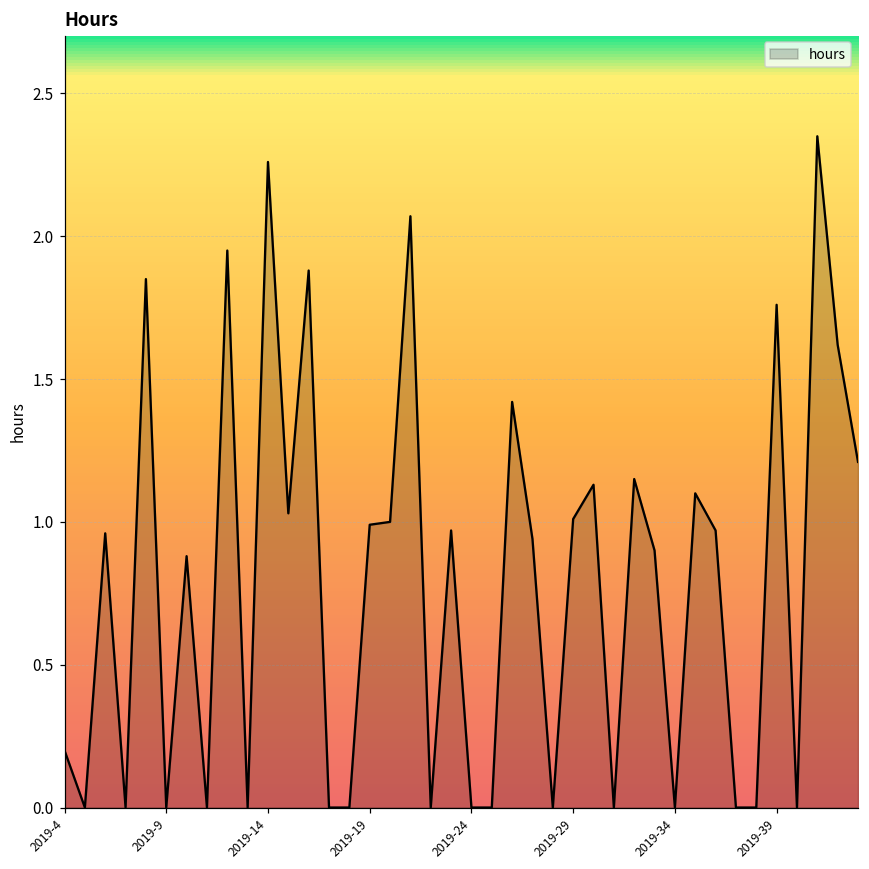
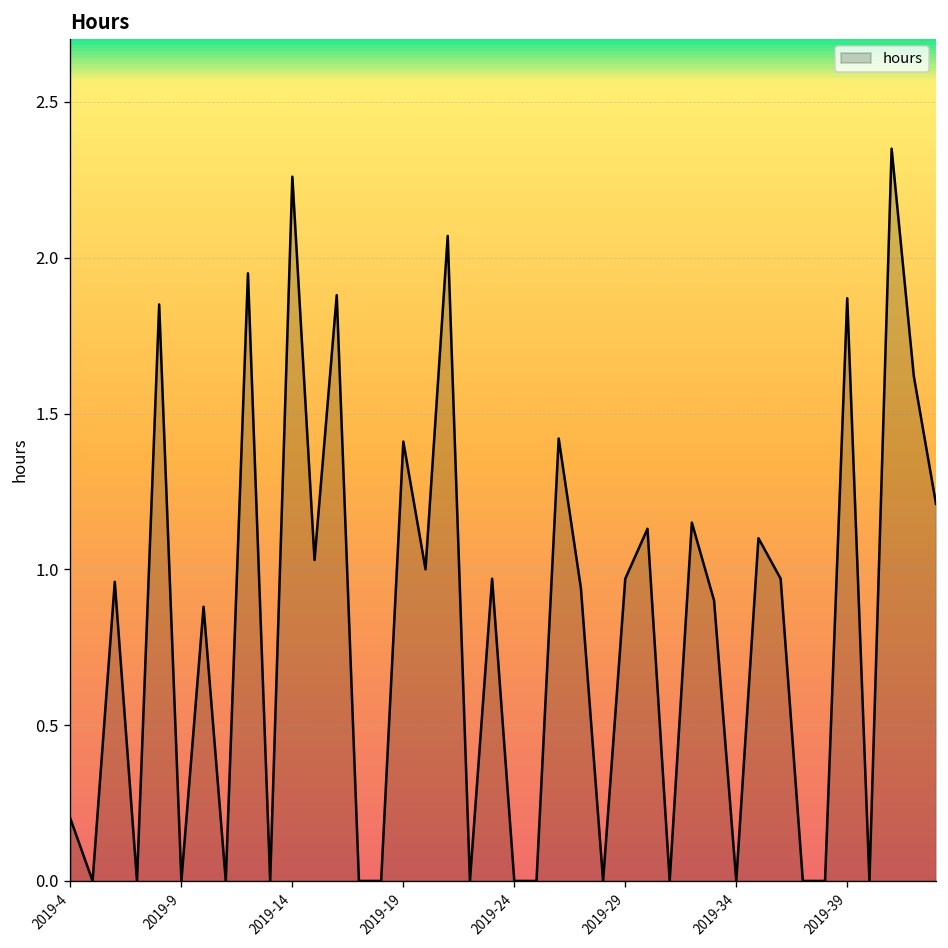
  {
    "2019-4": 0.20,
    "2019-9": 0.00,
    "2019-14": 2.26,
-   "2019-19": 0.99,
+   "2019-19": 1.41,
    "2019-24": 0.00,
-   "2019-29": 1.01,
+   "2019-29": 0.97,
    "2019-34": 0.00,
-   "2019-39": 1.76
+   "2019-39": 1.87
  }
